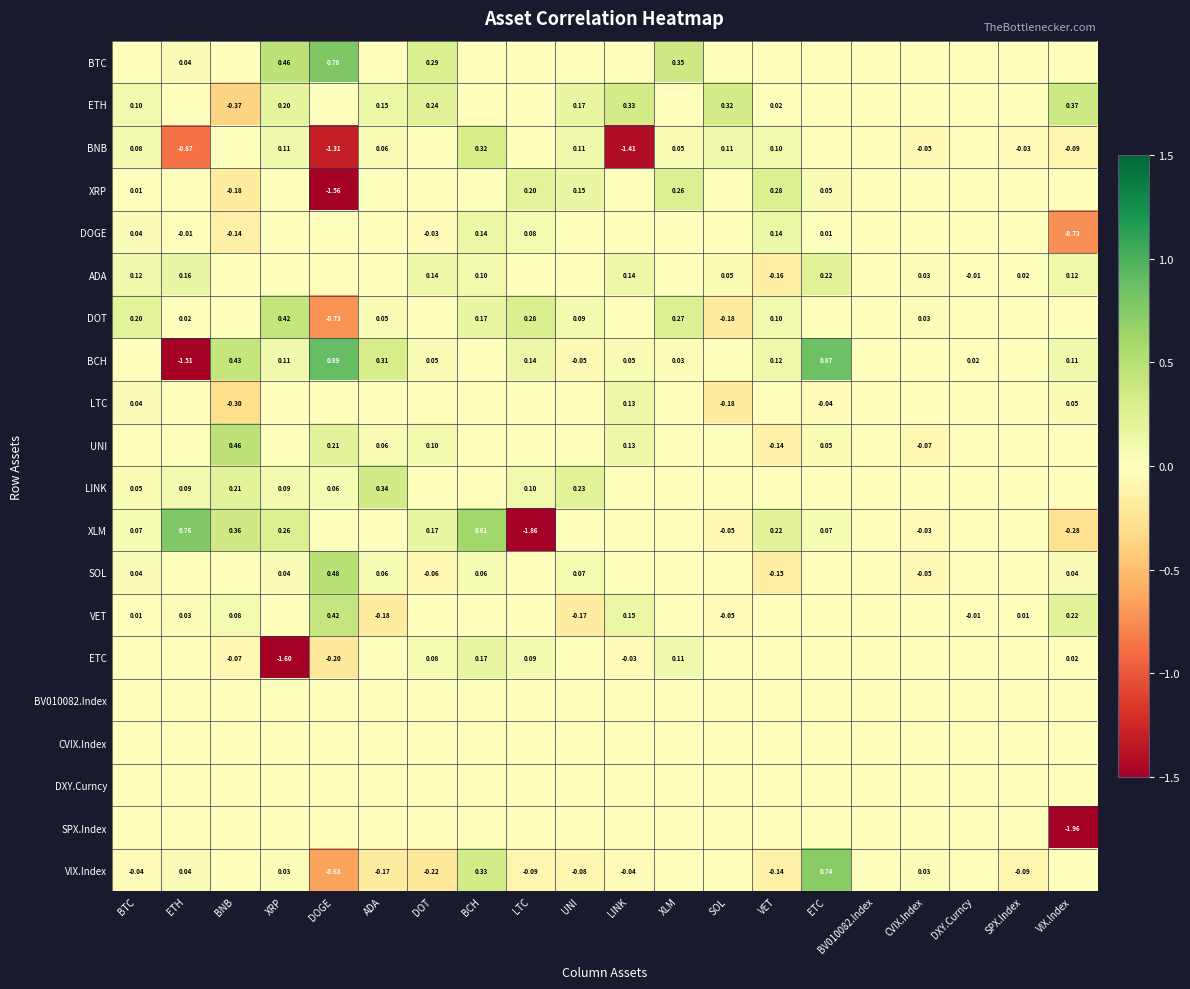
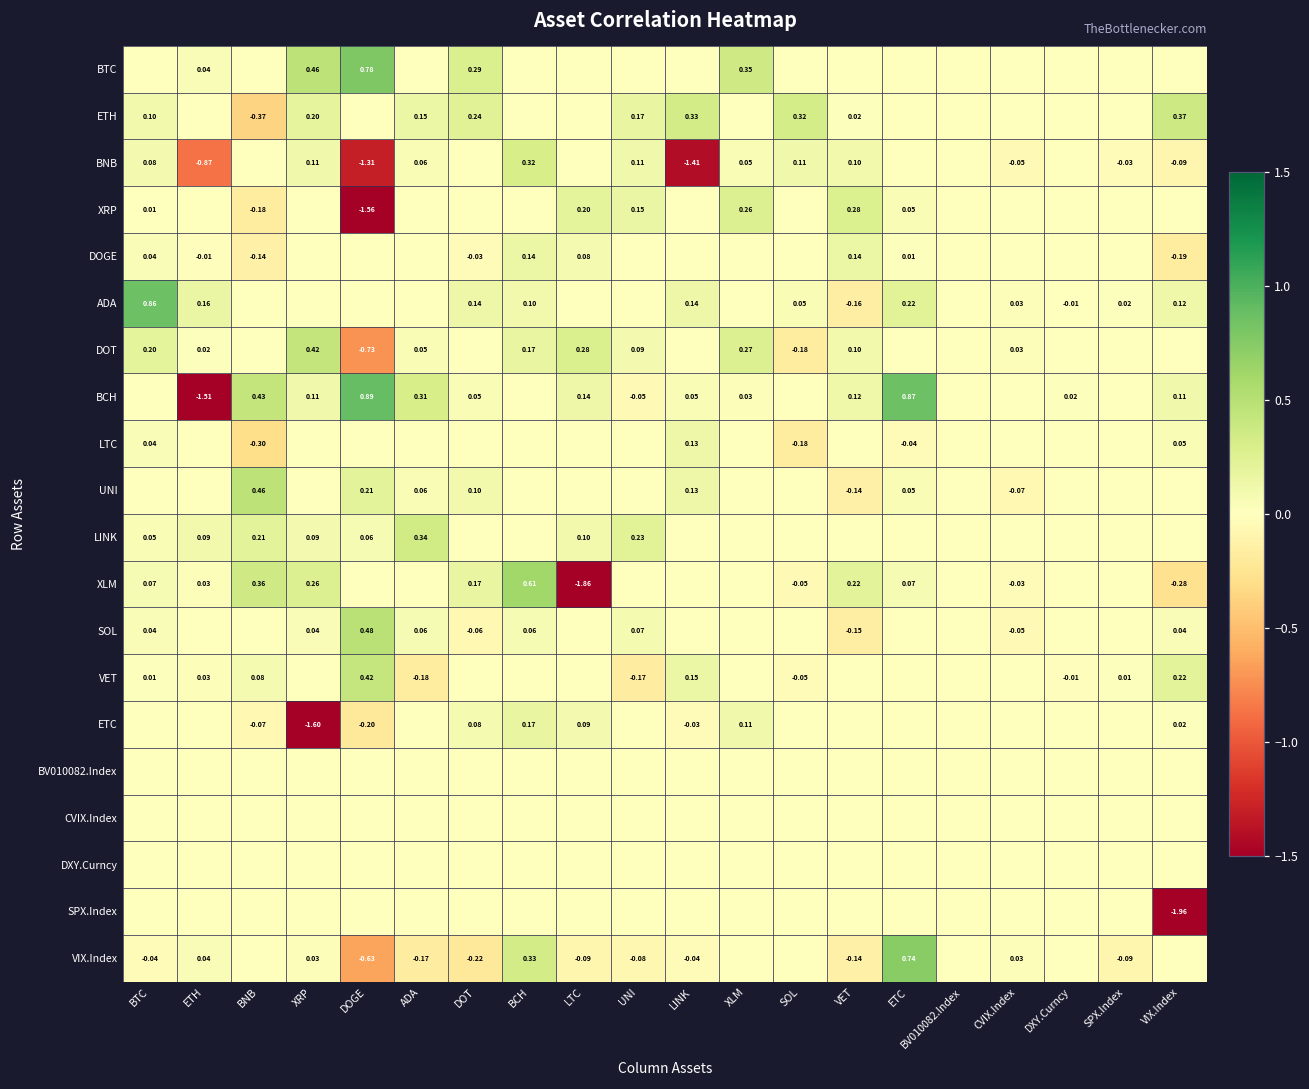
  {
    "BTC": {
      "ETH": 0.04,
      "XRP": 0.46,
      "DOGE": 0.78,
      "DOT": 0.29,
      "XLM": 0.35
    },
    "ETH": {
      "BTC": 0.10,
      "BNB": -0.37,
      "XRP": 0.20,
      "ADA": 0.15,
      "DOT": 0.24,
      "UNI": 0.17,
      "LINK": 0.33,
      "SOL": 0.32,
      "VET": 0.02,
      "VIX.Index": 0.37
    },
    "BNB": {
      "BTC": 0.08,
      "ETH": -0.87,
      "XRP": 0.11,
      "DOGE": -1.31,
      "ADA": 0.06,
      "BCH": 0.32,
      "UNI": 0.11,
      "LINK": -1.41,
      "XLM": 0.05,
      "SOL": 0.11,
      "VET": 0.10,
      "CVIX.Index": -0.05,
      "SPX.Index": -0.03,
      "VIX.Index": -0.09
    },
    "XRP": {
      "BTC": 0.01,
      "BNB": -0.18,
      "DOGE": -1.56,
      "LTC": 0.20,
      "UNI": 0.15,
      "XLM": 0.26,
      "VET": 0.28,
      "ETC": 0.05
    },
    "DOGE": {
      "BTC": 0.04,
      "ETH": -0.01,
      "BNB": -0.14,
      "DOT": -0.03,
      "BCH": 0.14,
      "LTC": 0.08,
      "VET": 0.14,
      "ETC": 0.01,
-     "VIX.Index": -0.73
+     "VIX.Index": -0.19
    },
    "ADA": {
-     "BTC": 0.12,
+     "BTC": 0.86,
      "ETH": 0.16,
      "DOT": 0.14,
      "BCH": 0.10,
      "LINK": 0.14,
      "SOL": 0.05,
      "VET": -0.16,
      "ETC": 0.22,
      "CVIX.Index": 0.03,
      "DXY.Curncy": -0.01,
      "SPX.Index": 0.02,
      "VIX.Index": 0.12
    },
    "DOT": {
      "BTC": 0.20,
      "ETH": 0.02,
      "XRP": 0.42,
      "DOGE": -0.73,
      "ADA": 0.05,
      "BCH": 0.17,
      "LTC": 0.28,
      "UNI": 0.09,
      "XLM": 0.27,
      "SOL": -0.18,
      "VET": 0.10,
      "CVIX.Index": 0.03
    },
    "BCH": {
      "ETH": -1.51,
      "BNB": 0.43,
      "XRP": 0.11,
      "DOGE": 0.89,
      "ADA": 0.31,
      "DOT": 0.05,
      "LTC": 0.14,
      "UNI": -0.05,
      "LINK": 0.05,
      "XLM": 0.03,
      "VET": 0.12,
      "ETC": 0.87,
      "DXY.Curncy": 0.02,
      "VIX.Index": 0.11
    },
    "LTC": {
      "BTC": 0.04,
      "BNB": -0.30,
      "LINK": 0.13,
      "SOL": -0.18,
      "ETC": -0.04,
      "VIX.Index": 0.05
    },
    "UNI": {
      "BNB": 0.46,
      "DOGE": 0.21,
      "ADA": 0.06,
      "DOT": 0.10,
      "LINK": 0.13,
      "VET": -0.14,
      "ETC": 0.05,
      "CVIX.Index": -0.07
    },
    "LINK": {
      "BTC": 0.05,
      "ETH": 0.09,
      "BNB": 0.21,
      "XRP": 0.09,
      "DOGE": 0.06,
      "ADA": 0.34,
      "LTC": 0.10,
      "UNI": 0.23
    },
    "XLM": {
      "BTC": 0.07,
-     "ETH": 0.76,
+     "ETH": 0.03,
      "BNB": 0.36,
      "XRP": 0.26,
      "DOT": 0.17,
      "BCH": 0.61,
      "LTC": -1.86,
      "SOL": -0.05,
      "VET": 0.22,
      "ETC": 0.07,
      "CVIX.Index": -0.03,
      "VIX.Index": -0.28
    },
    "SOL": {
      "BTC": 0.04,
      "XRP": 0.04,
      "DOGE": 0.48,
      "ADA": 0.06,
      "DOT": -0.06,
      "BCH": 0.06,
      "UNI": 0.07,
      "VET": -0.15,
      "CVIX.Index": -0.05,
      "VIX.Index": 0.04
    },
    "VET": {
      "BTC": 0.01,
      "ETH": 0.03,
      "BNB": 0.08,
      "DOGE": 0.42,
      "ADA": -0.18,
      "UNI": -0.17,
      "LINK": 0.15,
      "SOL": -0.05,
      "DXY.Curncy": -0.01,
      "SPX.Index": 0.01,
      "VIX.Index": 0.22
    },
    "ETC": {
      "BNB": -0.07,
      "XRP": -1.60,
      "DOGE": -0.20,
      "DOT": 0.08,
      "BCH": 0.17,
      "LTC": 0.09,
      "LINK": -0.03,
      "XLM": 0.11,
      "VIX.Index": 0.02
    },
    "SPX.Index": {
      "VIX.Index": -1.96
    },
    "VIX.Index": {
      "BTC": -0.04,
      "ETH": 0.04,
      "XRP": 0.03,
      "DOGE": -0.63,
      "ADA": -0.17,
      "DOT": -0.22,
      "BCH": 0.33,
      "LTC": -0.09,
      "UNI": -0.08,
      "LINK": -0.04,
      "VET": -0.14,
      "ETC": 0.74,
      "CVIX.Index": 0.03,
      "SPX.Index": -0.09
    }
  }
